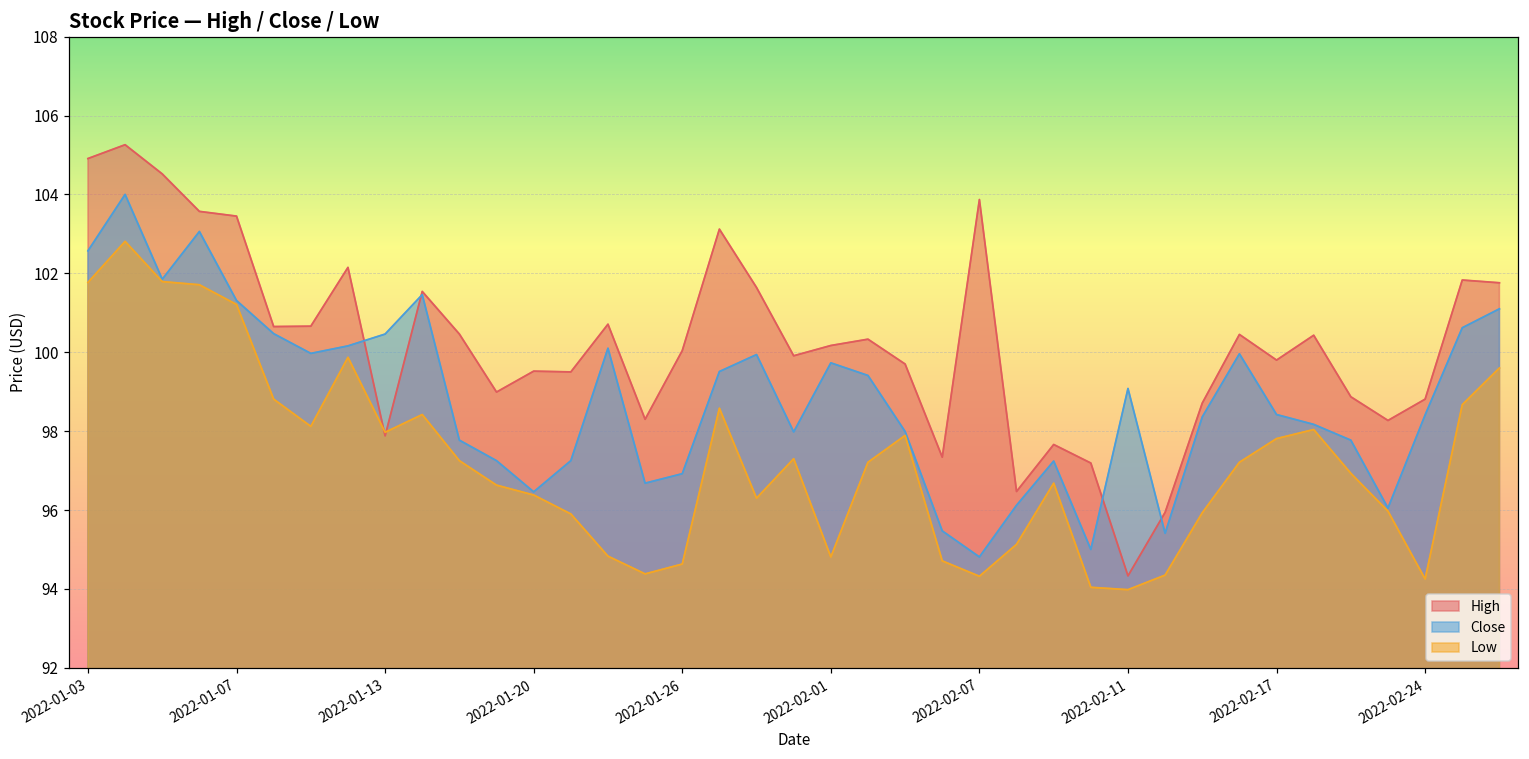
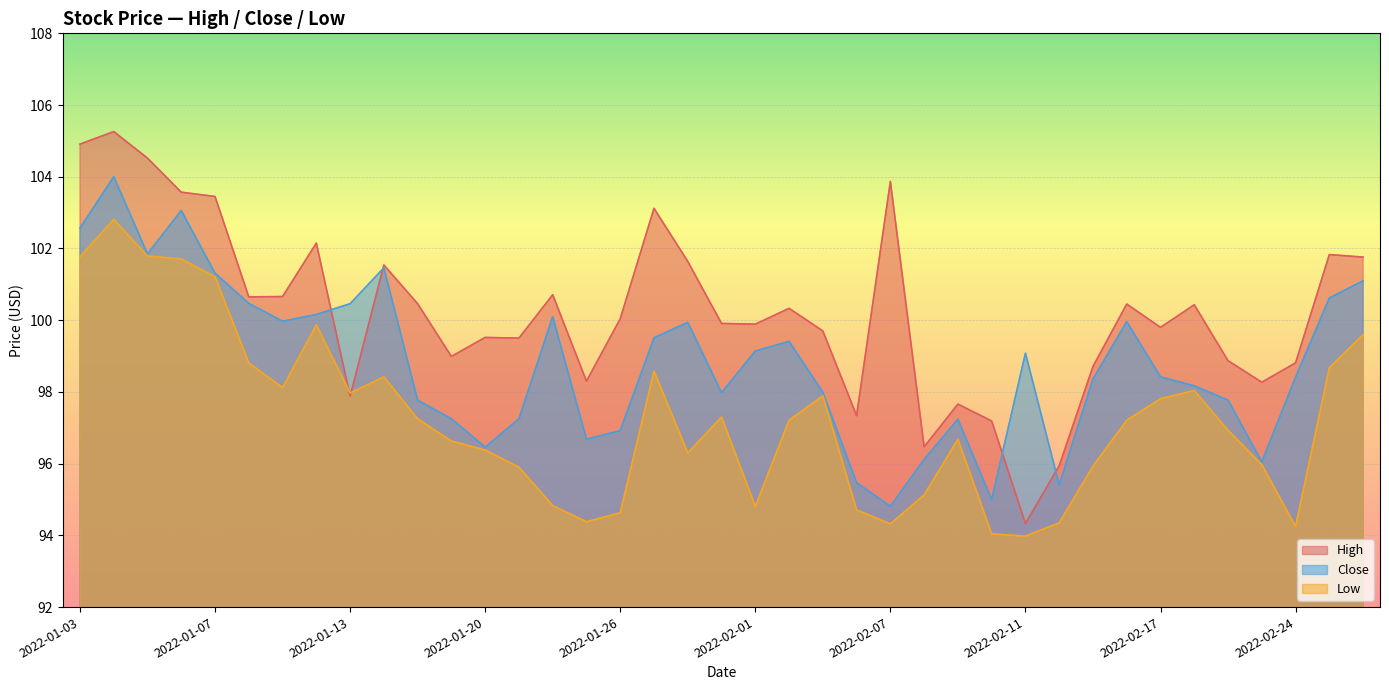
  {
    "High": {
      "2022-01-03": 104.9,
      "2022-01-07": 103.5,
      "2022-01-13": 97.9,
      "2022-01-20": 99.5,
      "2022-01-26": 100.0,
-     "2022-02-01": 100.2,
+     "2022-02-01": 99.9,
      "2022-02-07": 103.9,
      "2022-02-11": 94.3,
      "2022-02-17": 99.8,
      "2022-02-24": 98.8
    },
    "Close": {
      "2022-01-03": 102.6,
      "2022-01-07": 101.3,
      "2022-01-13": 100.5,
      "2022-01-20": 96.5,
      "2022-01-26": 96.9,
-     "2022-02-01": 99.7,
+     "2022-02-01": 99.1,
      "2022-02-07": 94.8,
      "2022-02-11": 99.1,
      "2022-02-17": 98.4,
      "2022-02-24": 98.4
    },
    "Low": {
      "2022-01-03": 101.8,
      "2022-01-07": 101.2,
      "2022-01-13": 98.0,
      "2022-01-20": 96.4,
      "2022-01-26": 94.6,
      "2022-02-01": 94.8,
      "2022-02-07": 94.3,
      "2022-02-11": 94.0,
      "2022-02-17": 97.8,
      "2022-02-24": 94.3
    }
  }
